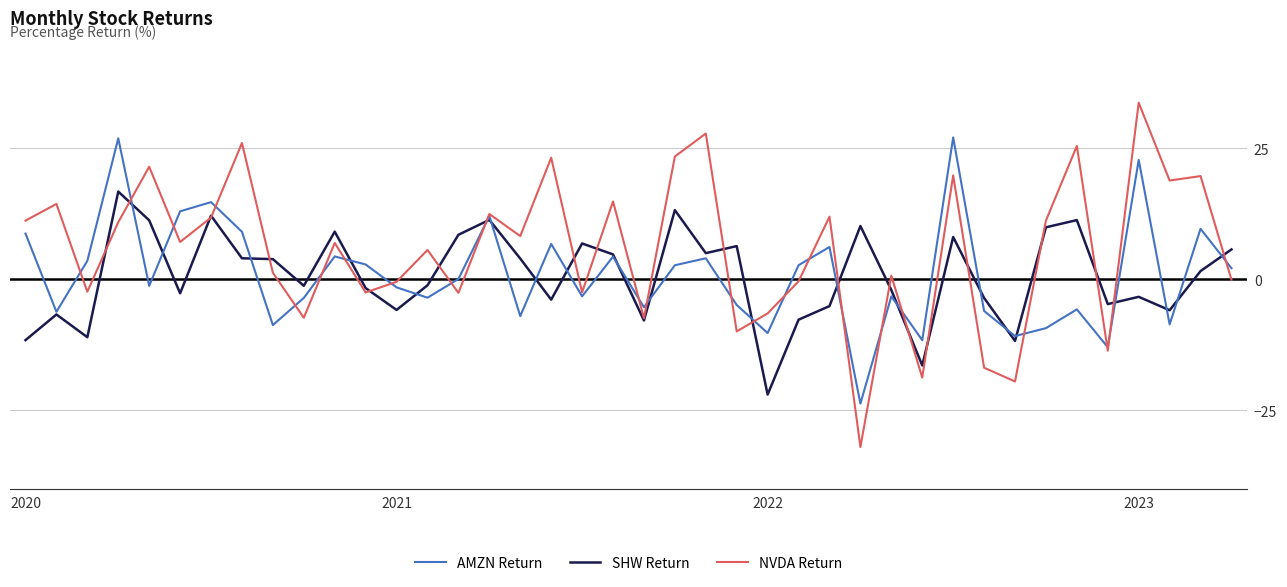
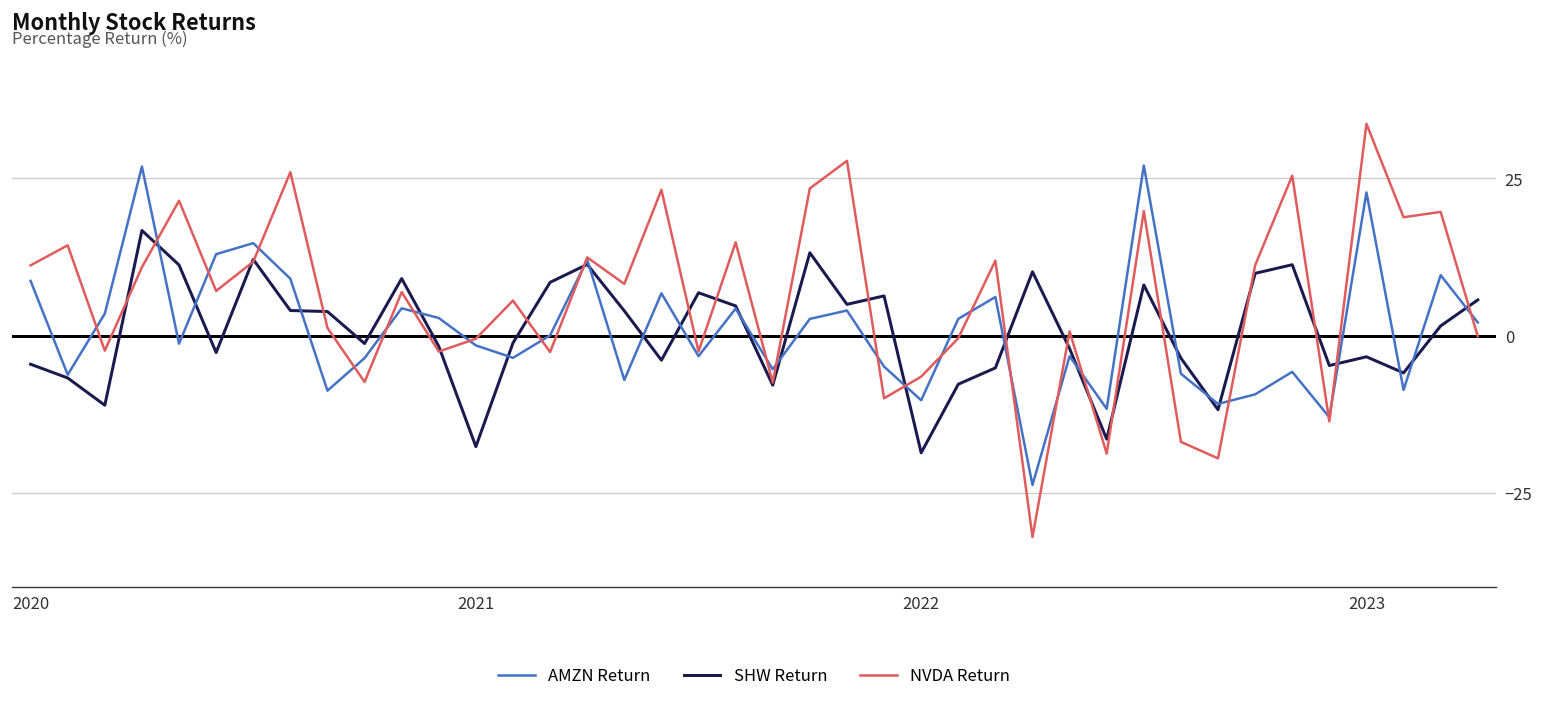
  {
    "AMZN Return": {
      "2020": 9,
      "2021": -2,
      "2022": -10,
      "2023": 23
    },
    "SHW Return": {
-     "2020": -12,
-     "2021": -6,
-     "2022": -22,
+     "2020": -5,
+     "2021": -18,
+     "2022": -19,
      "2023": -3
    },
    "NVDA Return": {
      "2020": 11,
      "2021": 0,
      "2022": -7,
      "2023": 34
    }
  }
